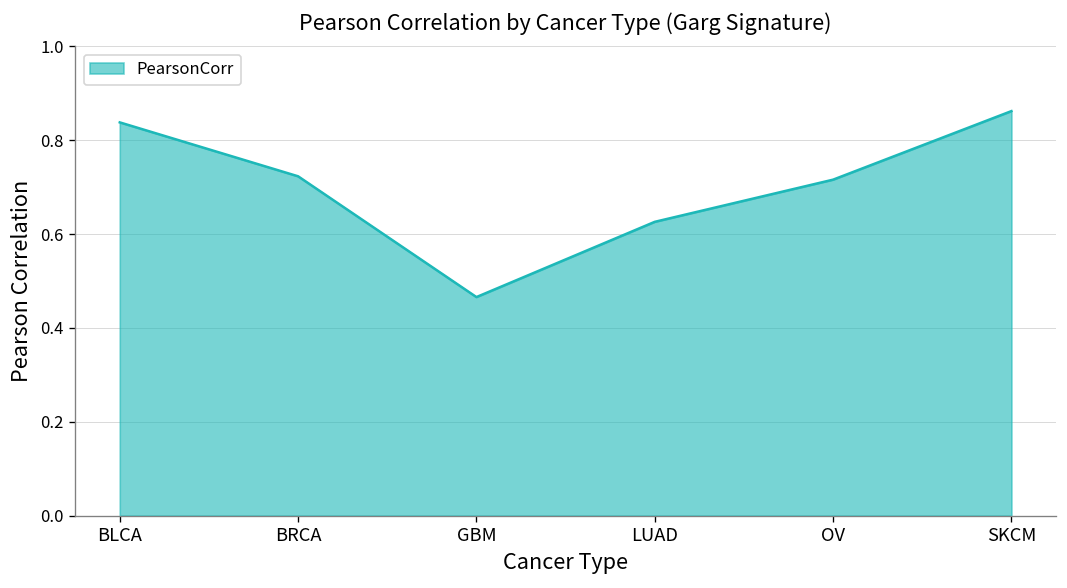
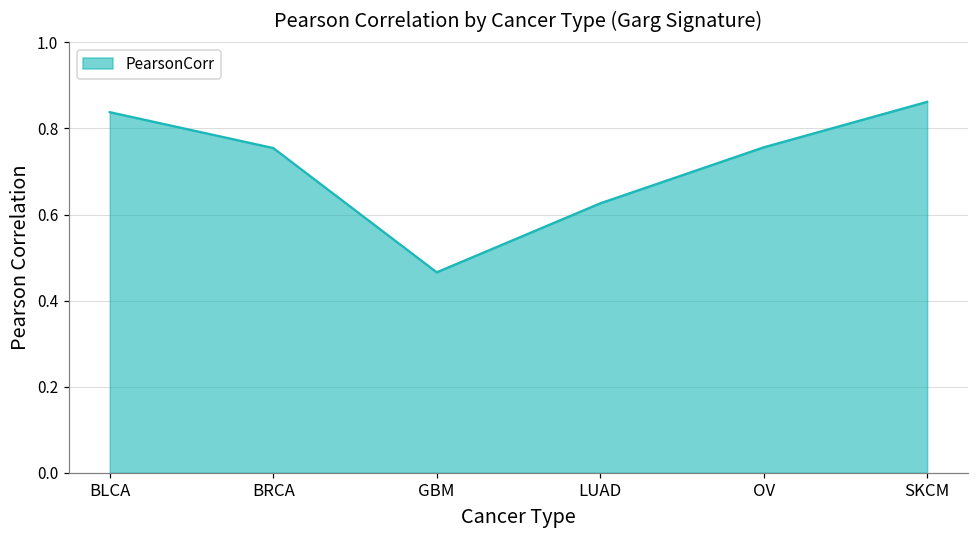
  {
    "BLCA": 0.84,
-   "BRCA": 0.72,
+   "BRCA": 0.75,
    "GBM": 0.47,
    "LUAD": 0.63,
-   "OV": 0.72,
+   "OV": 0.76,
    "SKCM": 0.86
  }
